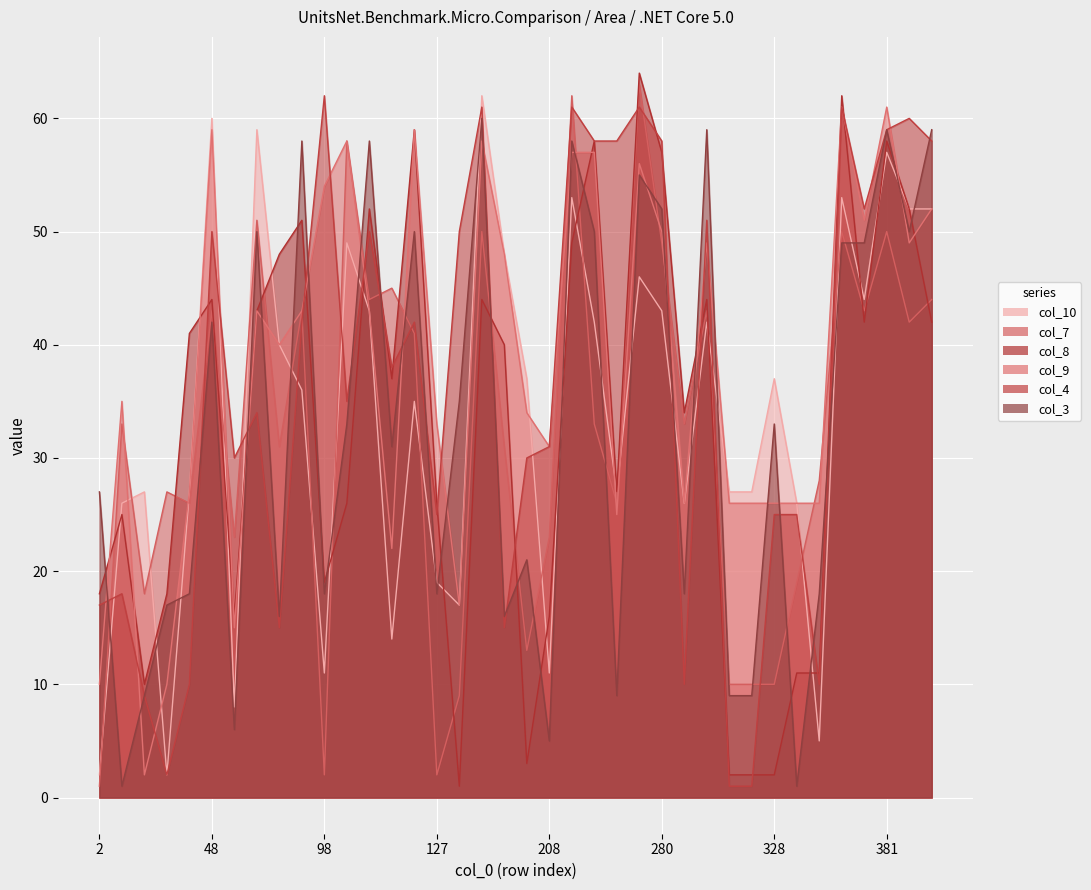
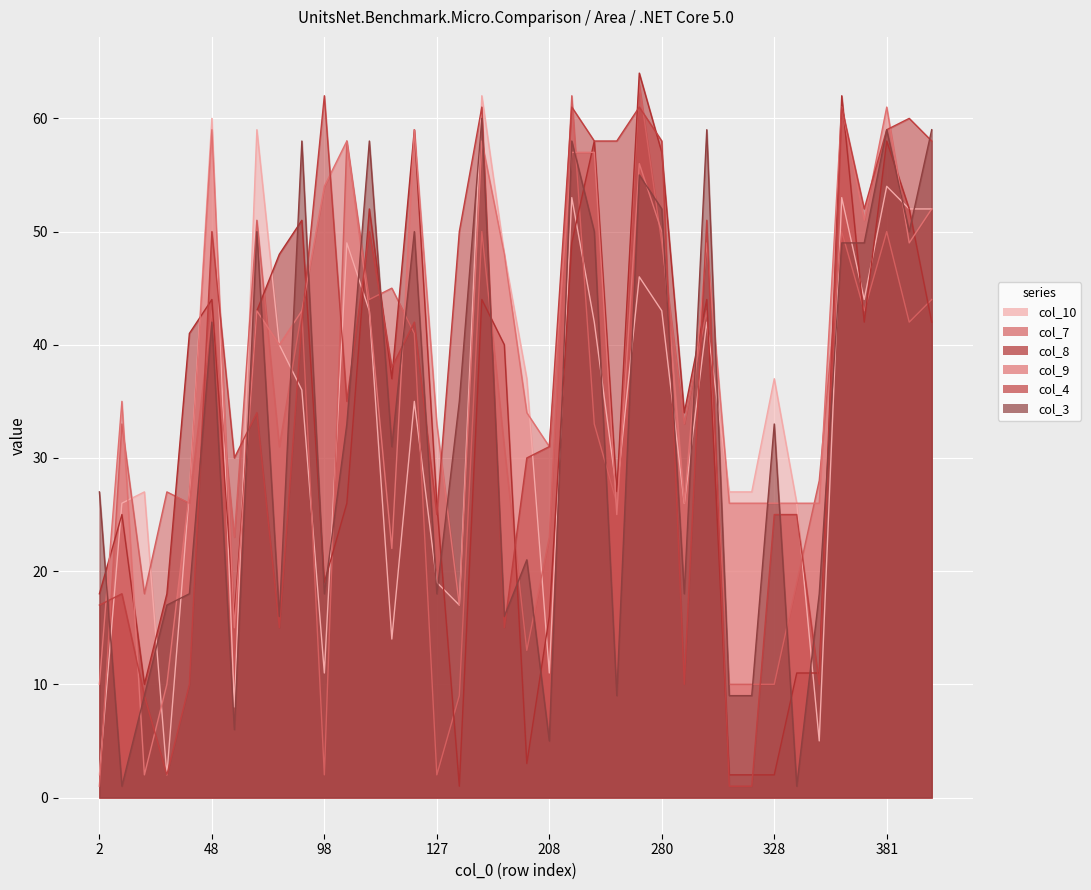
  {
    "col_10": {
      "48": 60,
      "98": 11,
      "127": 19,
      "208": 11,
      "280": 43,
      "328": 37,
-     "381": 57
+     "381": 54
    }
  }
